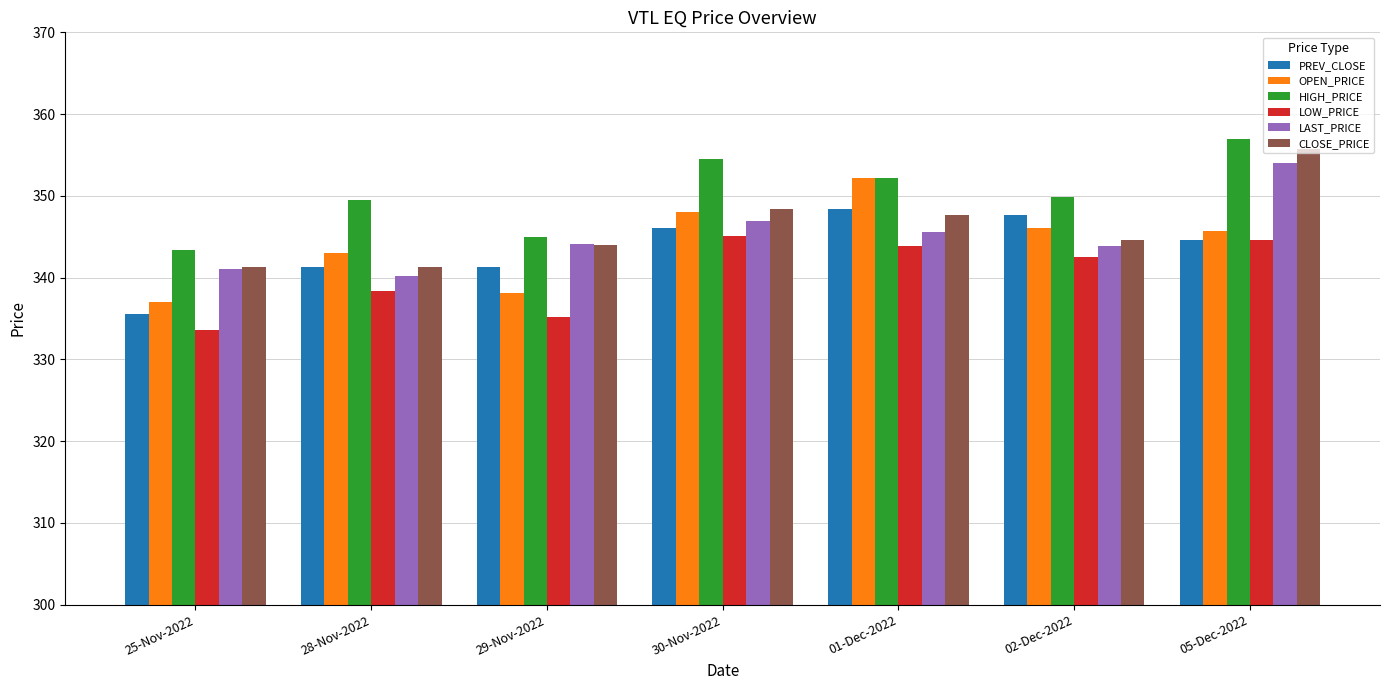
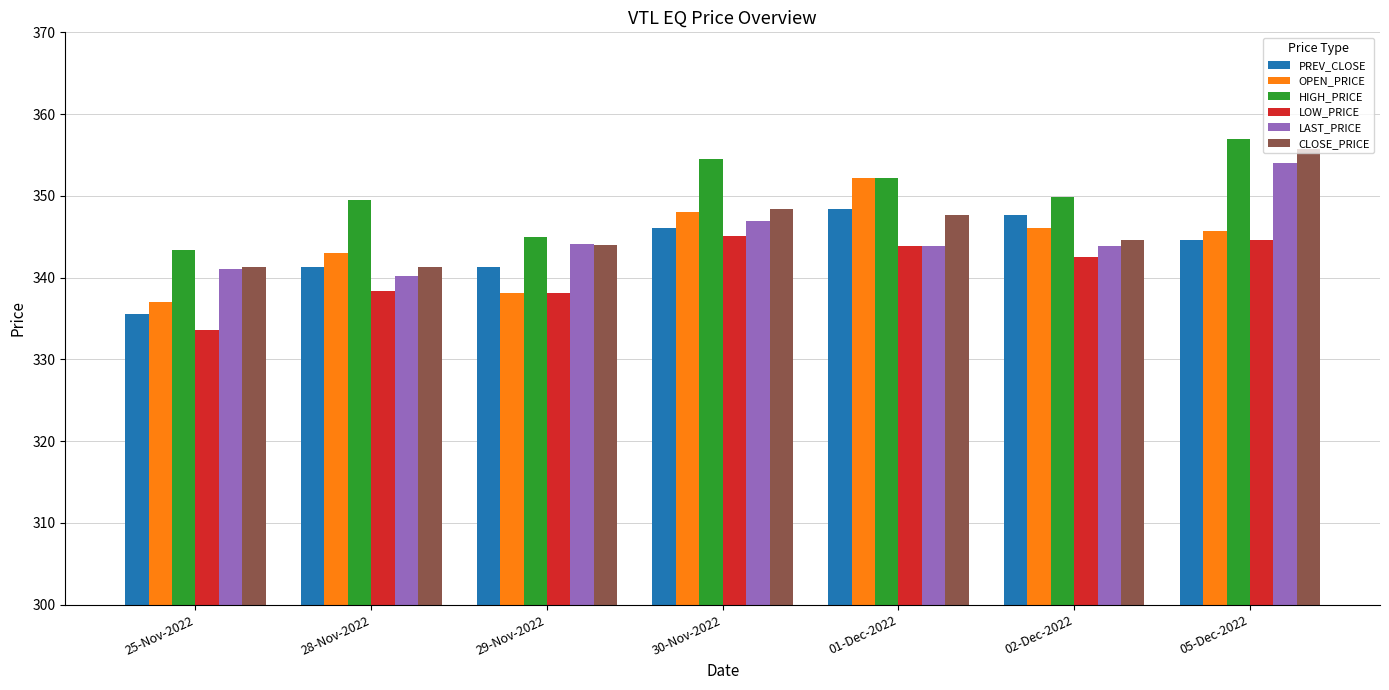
  {
    "PREV_CLOSE": {
      "25-Nov-2022": 336,
      "28-Nov-2022": 341,
      "29-Nov-2022": 341,
      "30-Nov-2022": 346,
      "01-Dec-2022": 348,
      "02-Dec-2022": 348,
      "05-Dec-2022": 345
    },
    "OPEN_PRICE": {
      "25-Nov-2022": 337,
      "28-Nov-2022": 343,
      "29-Nov-2022": 338,
      "30-Nov-2022": 348,
      "01-Dec-2022": 352,
      "02-Dec-2022": 346,
      "05-Dec-2022": 346
    },
    "HIGH_PRICE": {
      "25-Nov-2022": 343,
      "28-Nov-2022": 350,
      "29-Nov-2022": 345,
      "30-Nov-2022": 354,
      "01-Dec-2022": 352,
      "02-Dec-2022": 350,
      "05-Dec-2022": 357
    },
    "LOW_PRICE": {
      "25-Nov-2022": 334,
      "28-Nov-2022": 338,
-     "29-Nov-2022": 335,
+     "29-Nov-2022": 338,
      "30-Nov-2022": 345,
      "01-Dec-2022": 344,
      "02-Dec-2022": 343,
      "05-Dec-2022": 345
    },
    "LAST_PRICE": {
      "25-Nov-2022": 341,
      "28-Nov-2022": 340,
      "29-Nov-2022": 344,
      "30-Nov-2022": 347,
-     "01-Dec-2022": 346,
+     "01-Dec-2022": 344,
      "02-Dec-2022": 344,
      "05-Dec-2022": 354
    },
    "CLOSE_PRICE": {
      "25-Nov-2022": 341,
      "28-Nov-2022": 341,
      "29-Nov-2022": 344,
      "30-Nov-2022": 348,
      "01-Dec-2022": 348,
      "02-Dec-2022": 345
    }
  }
